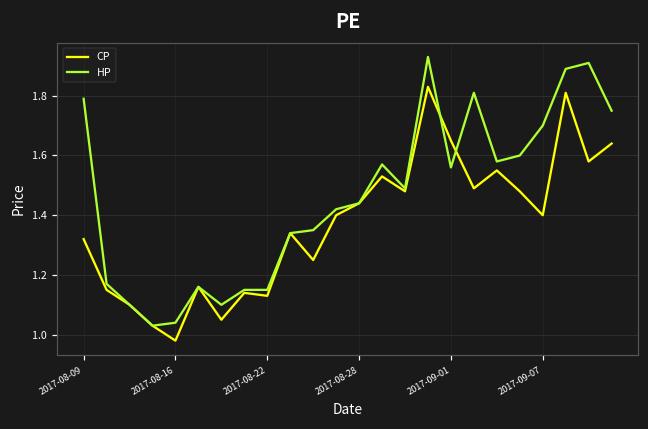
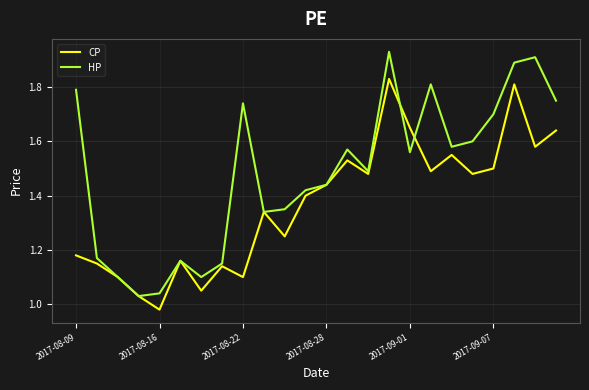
  {
    "CP": {
-     "2017-08-09": 1.32,
+     "2017-08-09": 1.18,
      "2017-08-16": 0.98,
-     "2017-08-22": 1.13,
+     "2017-08-22": 1.10,
      "2017-09-01": 1.65,
-     "2017-09-07": 1.4
+     "2017-09-07": 1.5
    },
    "HP": {
      "2017-08-09": 1.79,
      "2017-08-16": 1.04,
-     "2017-08-22": 1.15,
+     "2017-08-22": 1.74,
      "2017-09-01": 1.56,
      "2017-09-07": 1.70
    }
  }
